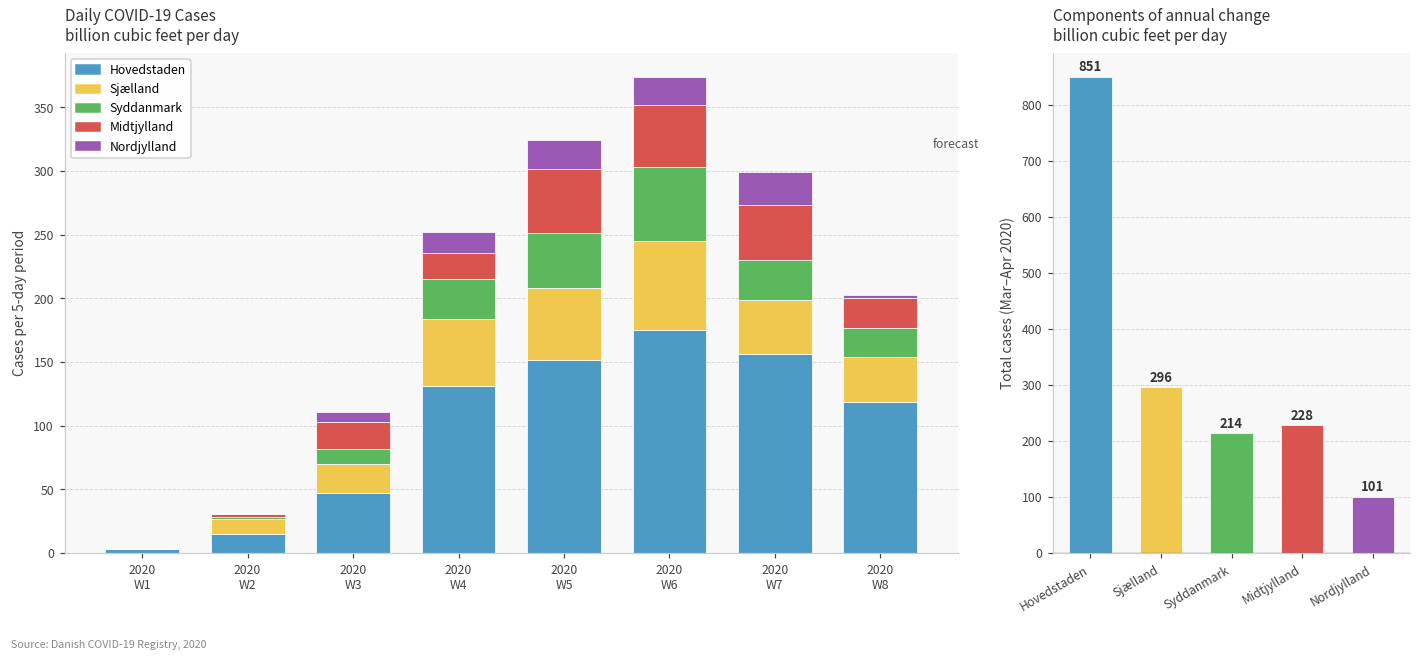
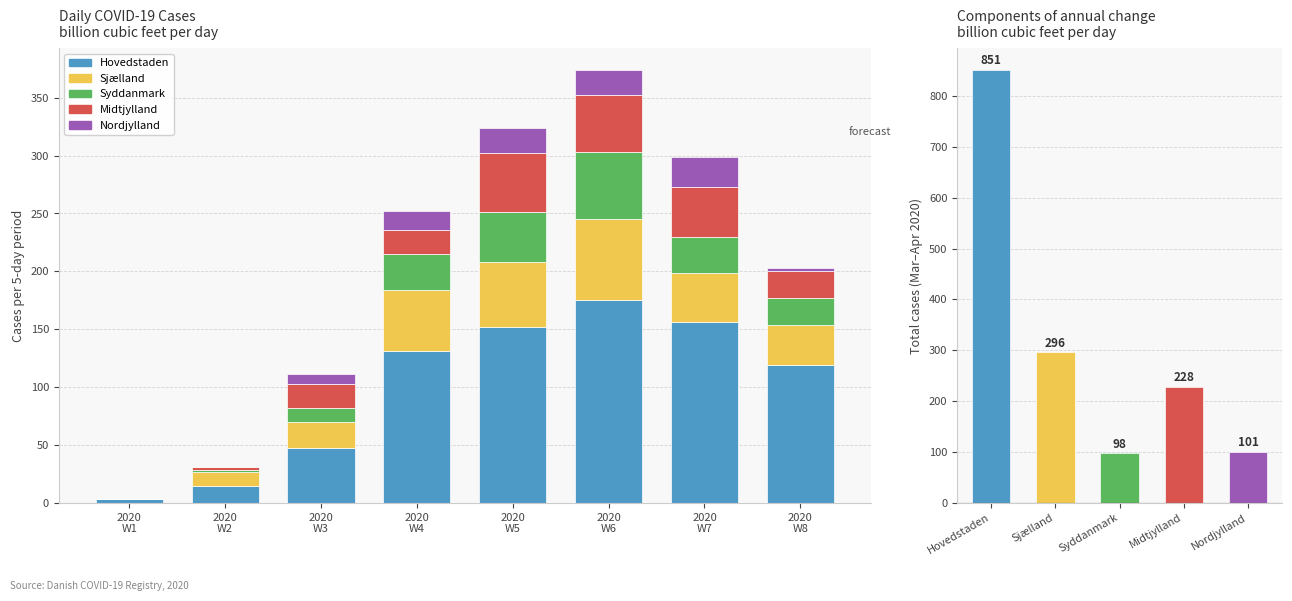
  {
    "Daily COVID-19 Cases billion cubic feet per day": {
      "Hovedstaden": {
        "2020 W1": 3,
        "2020 W2": 15,
        "2020 W3": 47,
        "2020 W4": 131,
        "2020 W5": 152,
        "2020 W6": 175,
        "2020 W7": 156,
        "2020 W8": 119
      },
      "Sjælland": {
        "2020 W1": 0,
        "2020 W2": 12,
        "2020 W3": 23,
        "2020 W4": 53,
        "2020 W5": 56,
        "2020 W6": 70,
        "2020 W7": 43,
        "2020 W8": 35
      },
      "Syddanmark": {
        "2020 W1": 0,
        "2020 W3": 12,
        "2020 W4": 31,
        "2020 W5": 43,
        "2020 W6": 58,
        "2020 W7": 31,
        "2020 W8": 23
      },
      "Midtjylland": {
        "2020 W1": 0,
        "2020 W2": 3,
        "2020 W3": 21,
        "2020 W4": 21,
        "2020 W5": 51,
        "2020 W6": 49,
        "2020 W7": 43,
        "2020 W8": 23
      },
      "Nordjylland": {
        "2020 W1": 0,
        "2020 W2": 0,
        "2020 W3": 8,
        "2020 W4": 16,
        "2020 W5": 22,
        "2020 W6": 22,
        "2020 W7": 26,
        "2020 W8": 3
      }
    },
    "Components of annual change billion cubic feet per day": {
      "Sjælland": {
        "Sjælland": 296
      },
      "Syddanmark": {
-       "Syddanmark": 214
+       "Syddanmark": 98
      },
      "Midtjylland": {
        "Midtjylland": 228
      },
      "Nordjylland": {
        "Nordjylland": 101
      }
    }
  }
